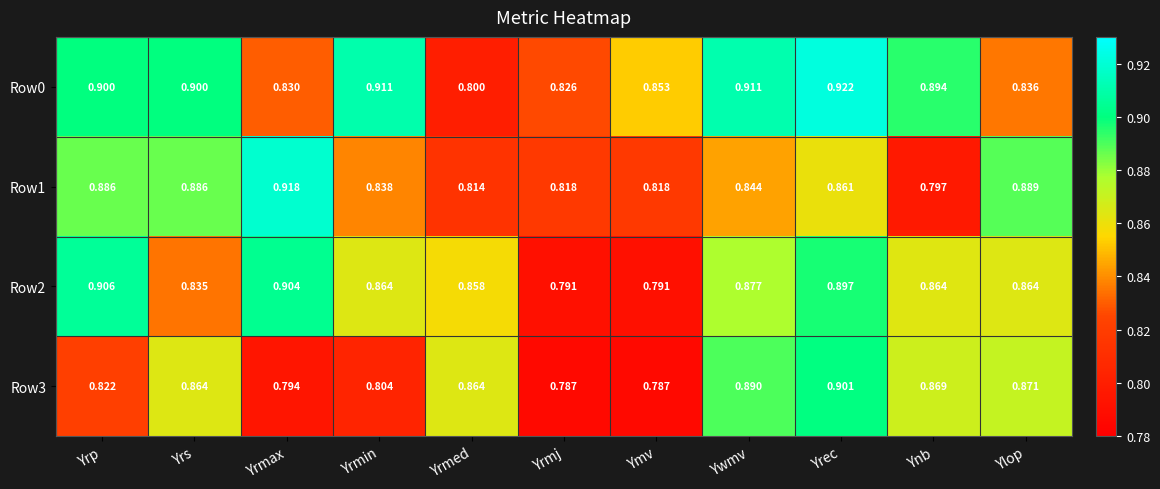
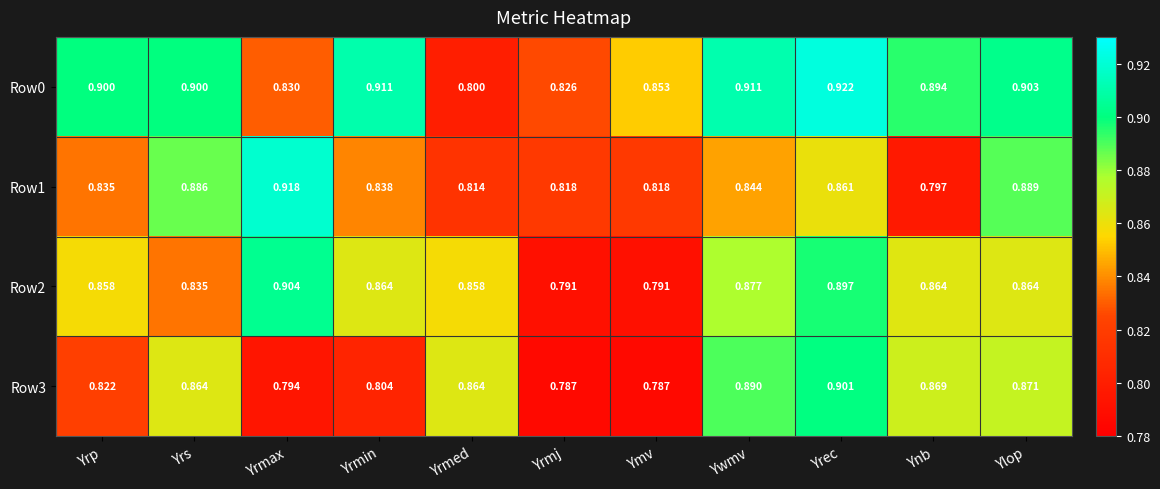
  {
    "Row0": {
      "Yrp": 0.900,
      "Yrs": 0.900,
      "Yrmax": 0.830,
      "Yrmin": 0.911,
      "Yrmed": 0.800,
      "Yrmj": 0.826,
      "Ymv": 0.853,
      "Ywmv": 0.911,
      "Yrec": 0.922,
      "Ynb": 0.894,
-     "Ylop": 0.836
+     "Ylop": 0.903
    },
    "Row1": {
-     "Yrp": 0.886,
+     "Yrp": 0.835,
      "Yrs": 0.886,
      "Yrmax": 0.918,
      "Yrmin": 0.838,
      "Yrmed": 0.814,
      "Yrmj": 0.818,
      "Ymv": 0.818,
      "Ywmv": 0.844,
      "Yrec": 0.861,
      "Ynb": 0.797,
      "Ylop": 0.889
    },
    "Row2": {
-     "Yrp": 0.906,
+     "Yrp": 0.858,
      "Yrs": 0.835,
      "Yrmax": 0.904,
      "Yrmin": 0.864,
      "Yrmed": 0.858,
      "Yrmj": 0.791,
      "Ymv": 0.791,
      "Ywmv": 0.877,
      "Yrec": 0.897,
      "Ynb": 0.864,
      "Ylop": 0.864
    },
    "Row3": {
      "Yrp": 0.822,
      "Yrs": 0.864,
      "Yrmax": 0.794,
      "Yrmin": 0.804,
      "Yrmed": 0.864,
      "Yrmj": 0.787,
      "Ymv": 0.787,
      "Ywmv": 0.890,
      "Yrec": 0.901,
      "Ynb": 0.869,
      "Ylop": 0.871
    }
  }
